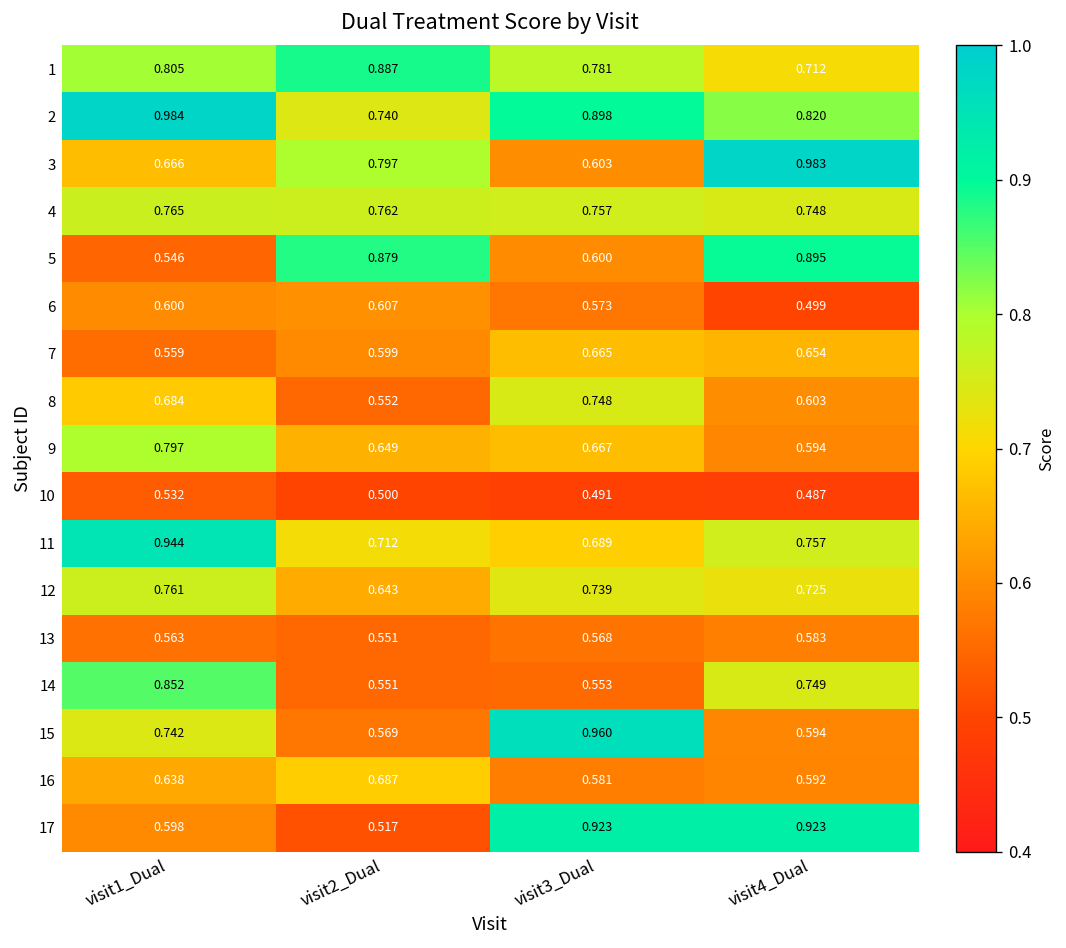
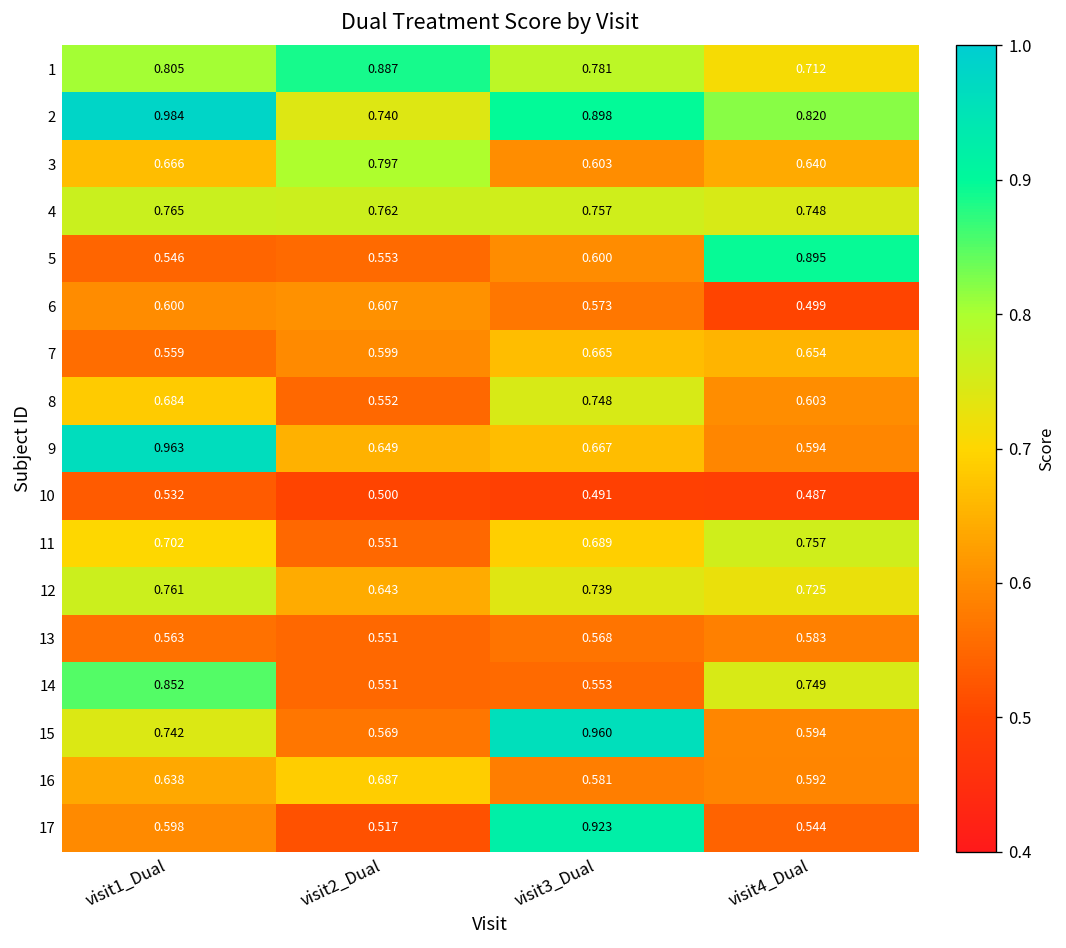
  {
    "1": {
      "visit1_Dual": 0.805,
      "visit2_Dual": 0.887,
      "visit3_Dual": 0.781,
      "visit4_Dual": 0.712
    },
    "2": {
      "visit1_Dual": 0.984,
      "visit2_Dual": 0.740,
      "visit3_Dual": 0.898,
      "visit4_Dual": 0.820
    },
    "3": {
      "visit1_Dual": 0.666,
      "visit2_Dual": 0.797,
      "visit3_Dual": 0.603,
-     "visit4_Dual": 0.983
+     "visit4_Dual": 0.640
    },
    "4": {
      "visit1_Dual": 0.765,
      "visit2_Dual": 0.762,
      "visit3_Dual": 0.757,
      "visit4_Dual": 0.748
    },
    "5": {
      "visit1_Dual": 0.546,
-     "visit2_Dual": 0.879,
+     "visit2_Dual": 0.553,
      "visit3_Dual": 0.600,
      "visit4_Dual": 0.895
    },
    "6": {
      "visit1_Dual": 0.600,
      "visit2_Dual": 0.607,
      "visit3_Dual": 0.573,
      "visit4_Dual": 0.499
    },
    "7": {
      "visit1_Dual": 0.559,
      "visit2_Dual": 0.599,
      "visit3_Dual": 0.665,
      "visit4_Dual": 0.654
    },
    "8": {
      "visit1_Dual": 0.684,
      "visit2_Dual": 0.552,
      "visit3_Dual": 0.748,
      "visit4_Dual": 0.603
    },
    "9": {
-     "visit1_Dual": 0.797,
+     "visit1_Dual": 0.963,
      "visit2_Dual": 0.649,
      "visit3_Dual": 0.667,
      "visit4_Dual": 0.594
    },
    "10": {
      "visit1_Dual": 0.532,
      "visit2_Dual": 0.500,
      "visit3_Dual": 0.491,
      "visit4_Dual": 0.487
    },
    "11": {
-     "visit1_Dual": 0.944,
-     "visit2_Dual": 0.712,
+     "visit1_Dual": 0.702,
+     "visit2_Dual": 0.551,
      "visit3_Dual": 0.689,
      "visit4_Dual": 0.757
    },
    "12": {
      "visit1_Dual": 0.761,
      "visit2_Dual": 0.643,
      "visit3_Dual": 0.739,
      "visit4_Dual": 0.725
    },
    "13": {
      "visit1_Dual": 0.563,
      "visit2_Dual": 0.551,
      "visit3_Dual": 0.568,
      "visit4_Dual": 0.583
    },
    "14": {
      "visit1_Dual": 0.852,
      "visit2_Dual": 0.551,
      "visit3_Dual": 0.553,
      "visit4_Dual": 0.749
    },
    "15": {
      "visit1_Dual": 0.742,
      "visit2_Dual": 0.569,
      "visit3_Dual": 0.960,
      "visit4_Dual": 0.594
    },
    "16": {
      "visit1_Dual": 0.638,
      "visit2_Dual": 0.687,
      "visit3_Dual": 0.581,
      "visit4_Dual": 0.592
    },
    "17": {
      "visit1_Dual": 0.598,
      "visit2_Dual": 0.517,
      "visit3_Dual": 0.923,
-     "visit4_Dual": 0.923
+     "visit4_Dual": 0.544
    }
  }
